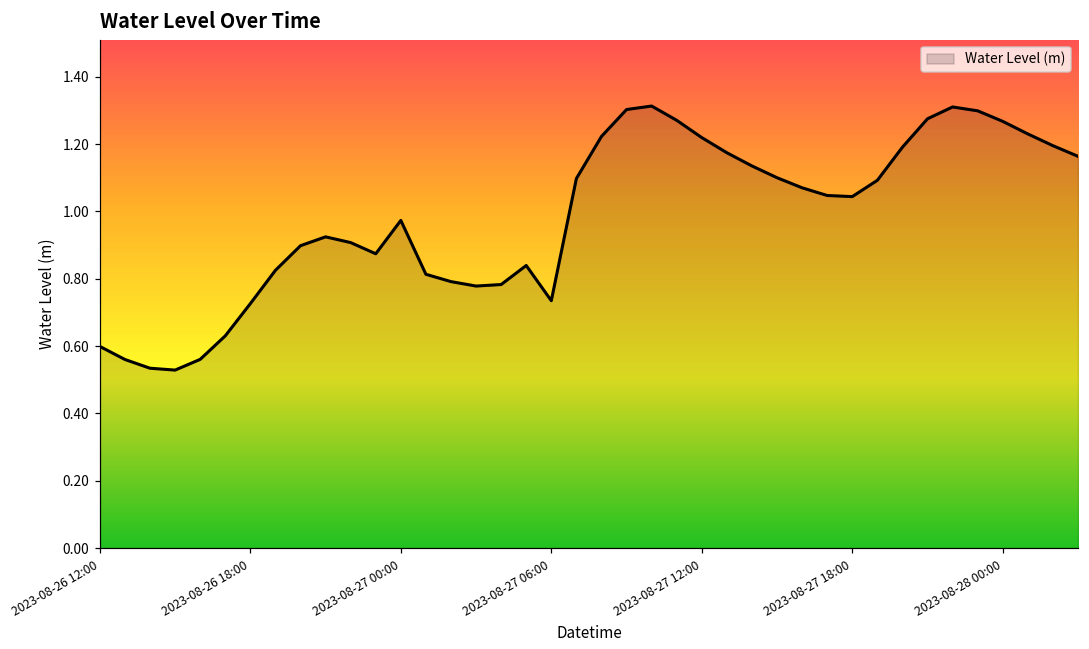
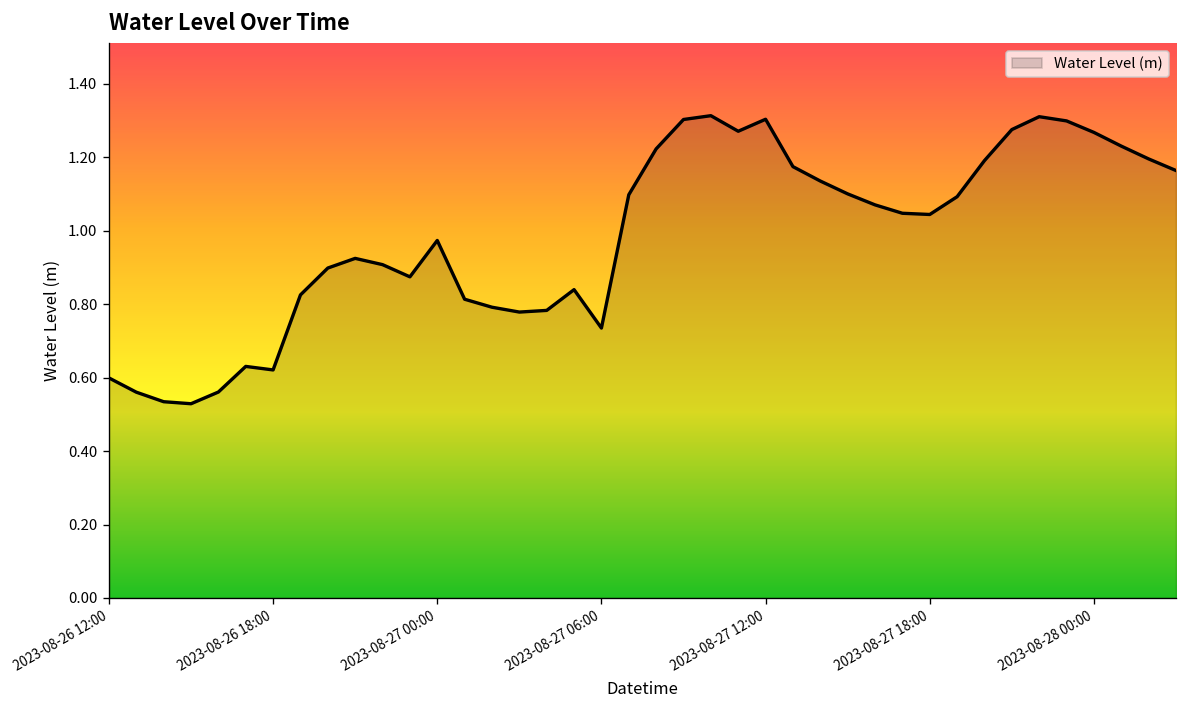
  {
    "2023-08-26 12:00": 0.60,
-   "2023-08-26 18:00": 0.73,
+   "2023-08-26 18:00": 0.62,
    "2023-08-27 00:00": 0.97,
    "2023-08-27 06:00": 0.73,
-   "2023-08-27 12:00": 1.22,
+   "2023-08-27 12:00": 1.30,
    "2023-08-27 18:00": 1.04,
    "2023-08-28 00:00": 1.27
  }
